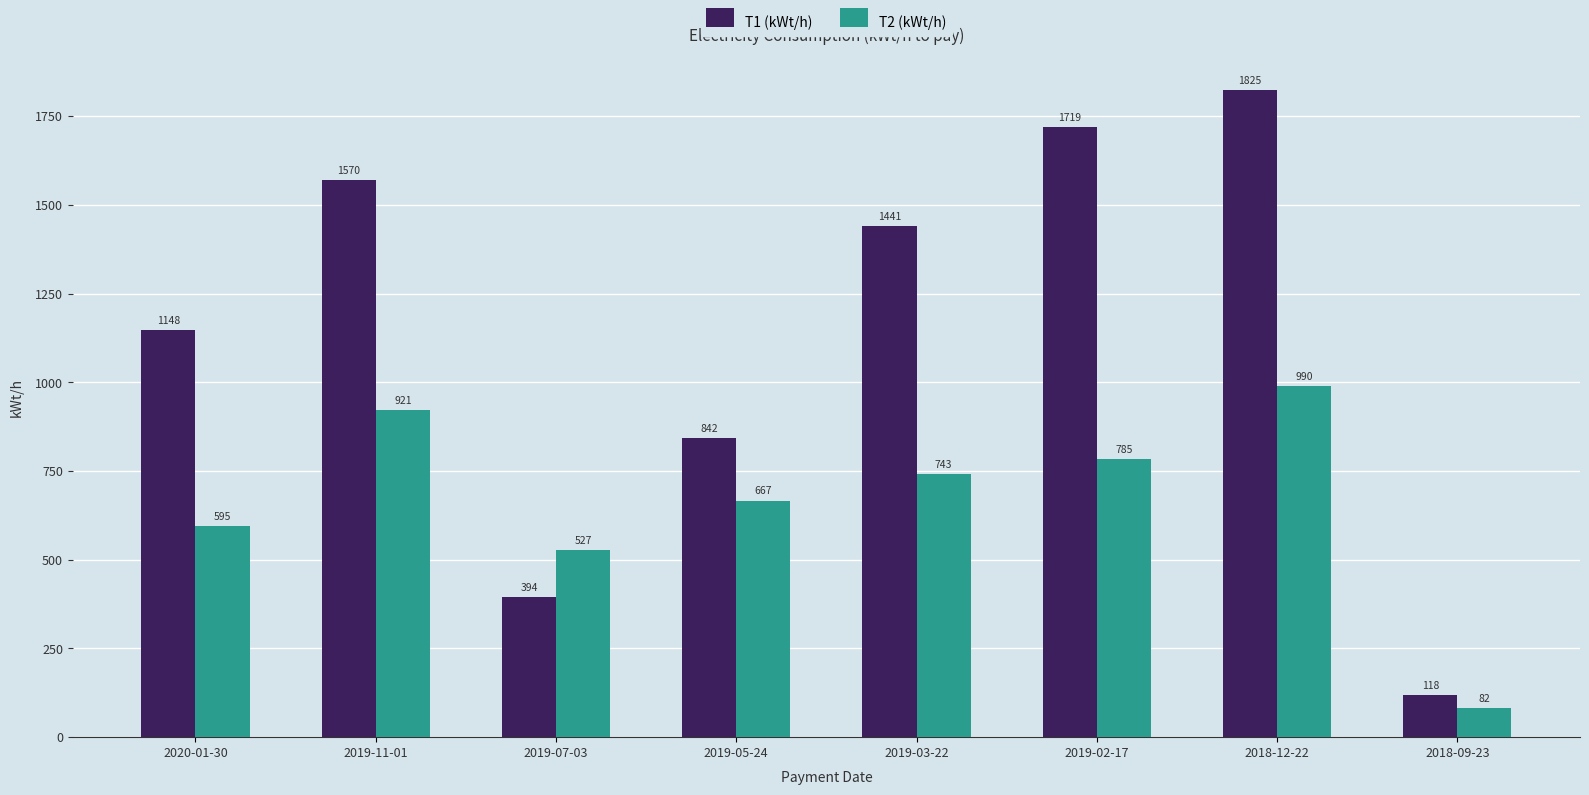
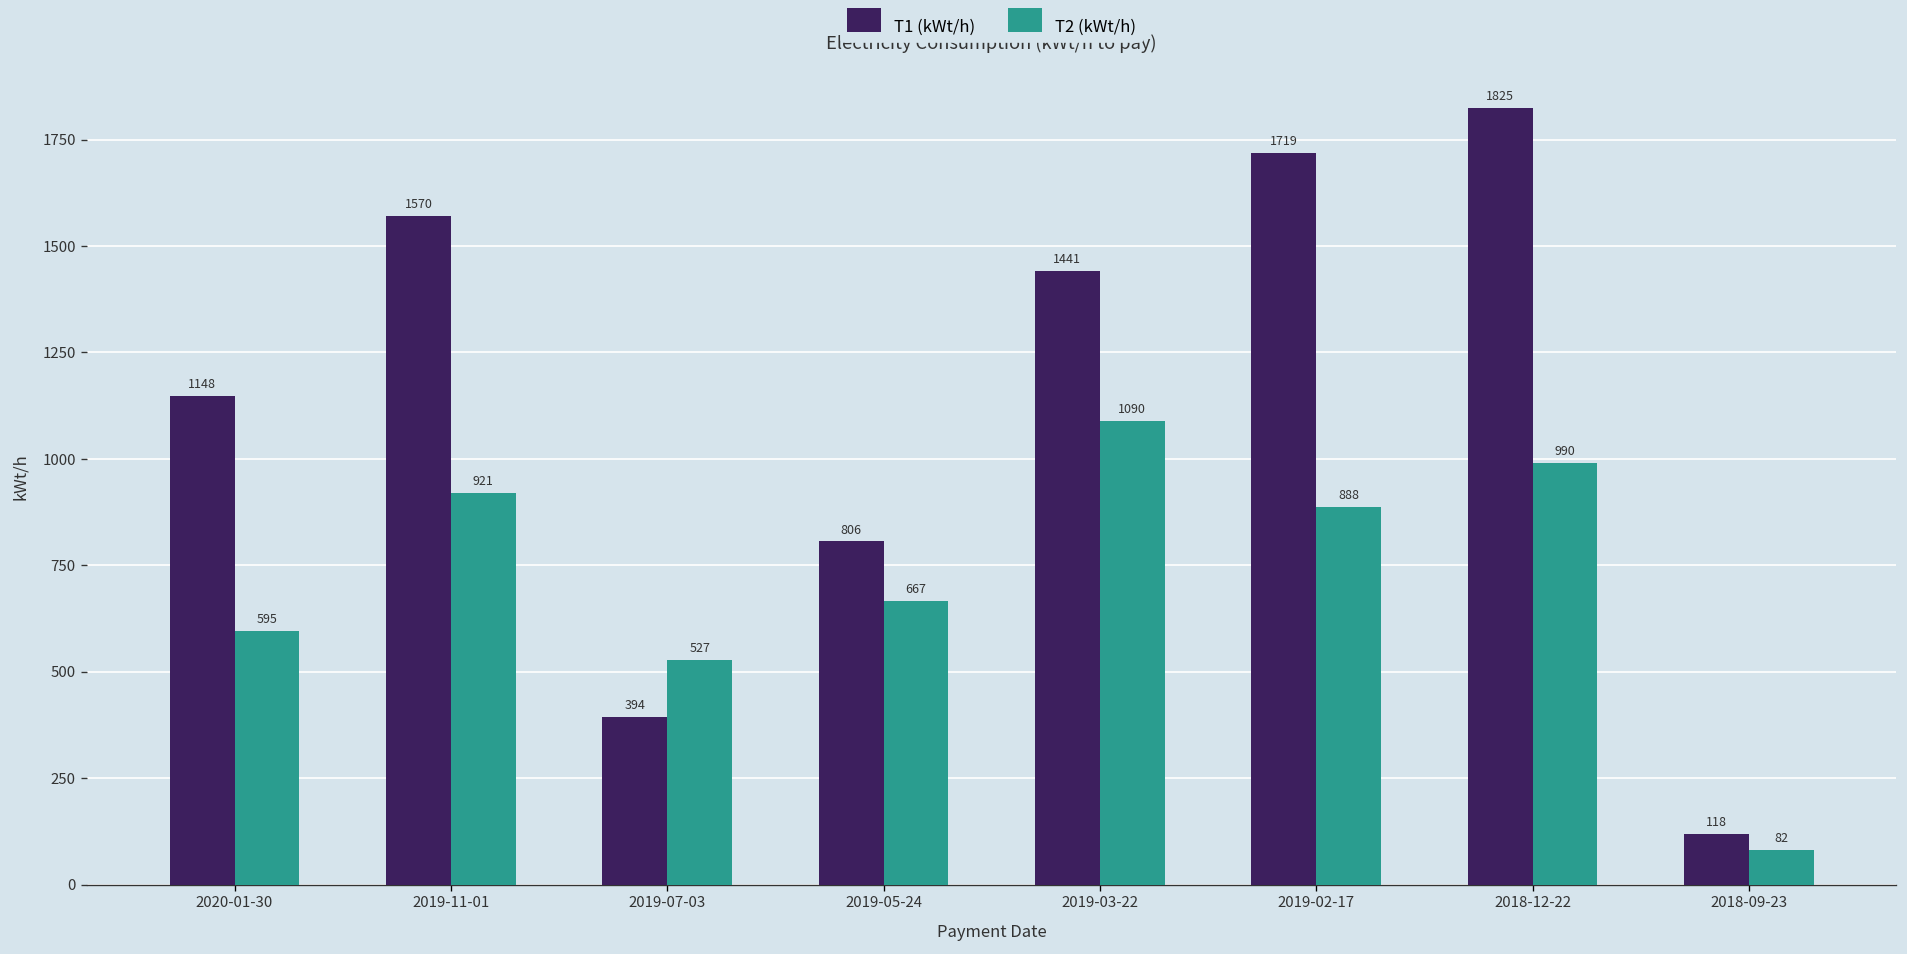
  {
    "T1 (kWt/h)": {
      "2020-01-30": 1148,
      "2019-11-01": 1570,
      "2019-07-03": 394,
-     "2019-05-24": 842,
+     "2019-05-24": 806,
      "2019-03-22": 1441,
      "2019-02-17": 1719,
      "2018-12-22": 1825,
      "2018-09-23": 118
    },
    "T2 (kWt/h)": {
      "2020-01-30": 595,
      "2019-11-01": 921,
      "2019-07-03": 527,
      "2019-05-24": 667,
-     "2019-03-22": 743,
-     "2019-02-17": 785,
+     "2019-03-22": 1090,
+     "2019-02-17": 888,
      "2018-12-22": 990,
      "2018-09-23": 82
    }
  }
